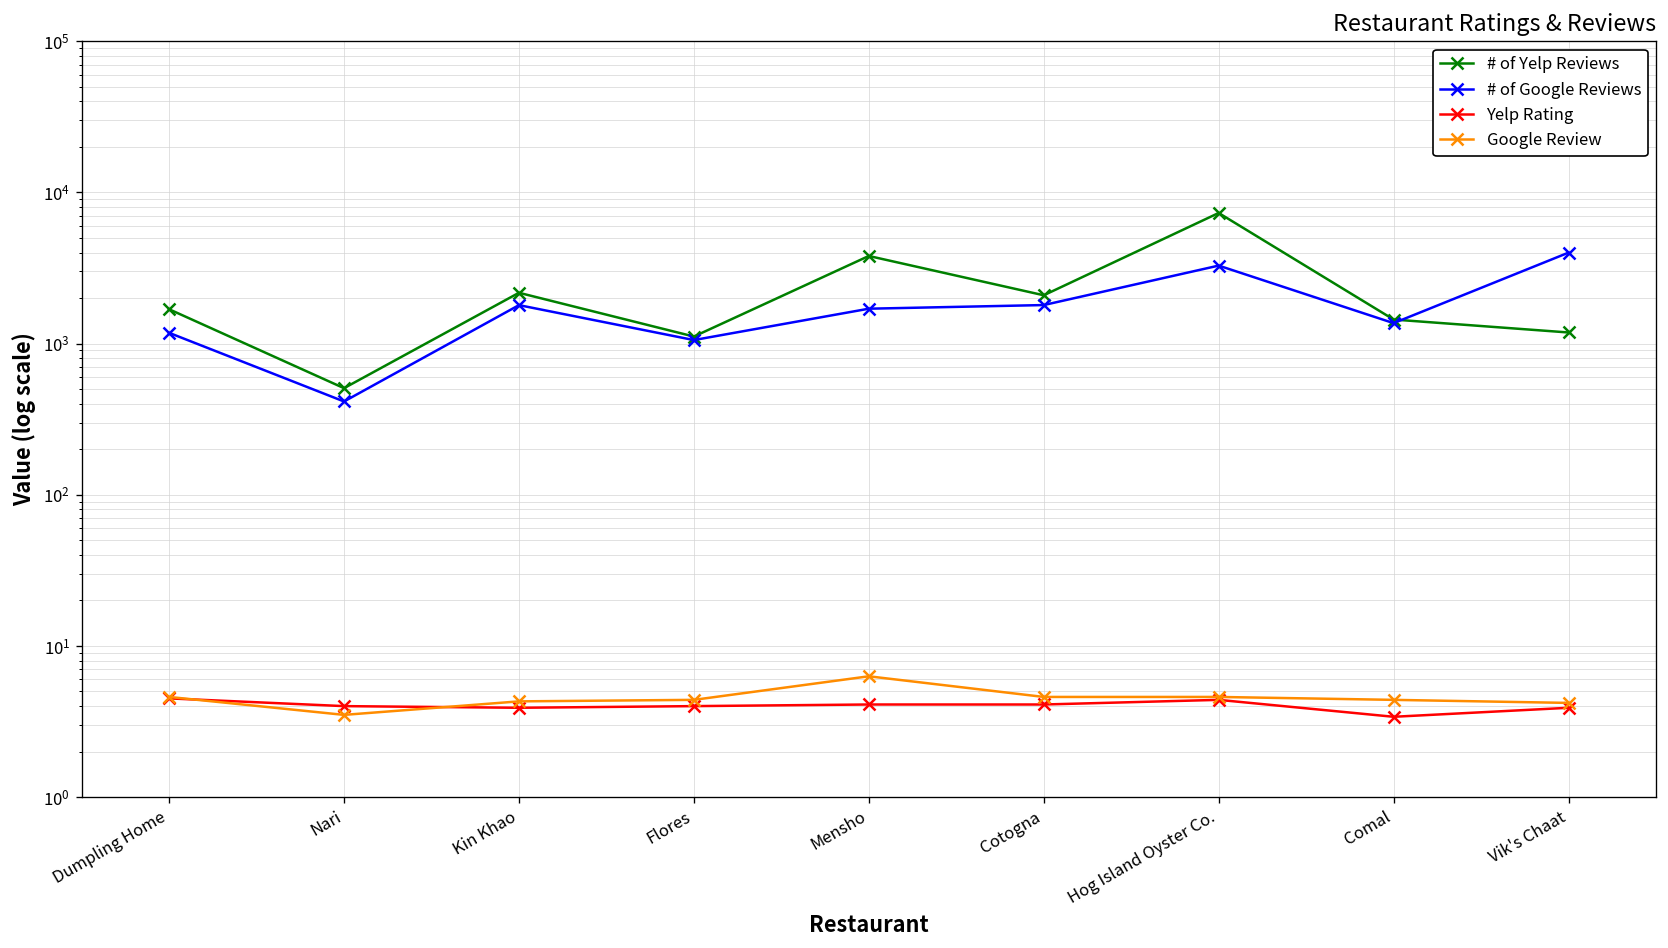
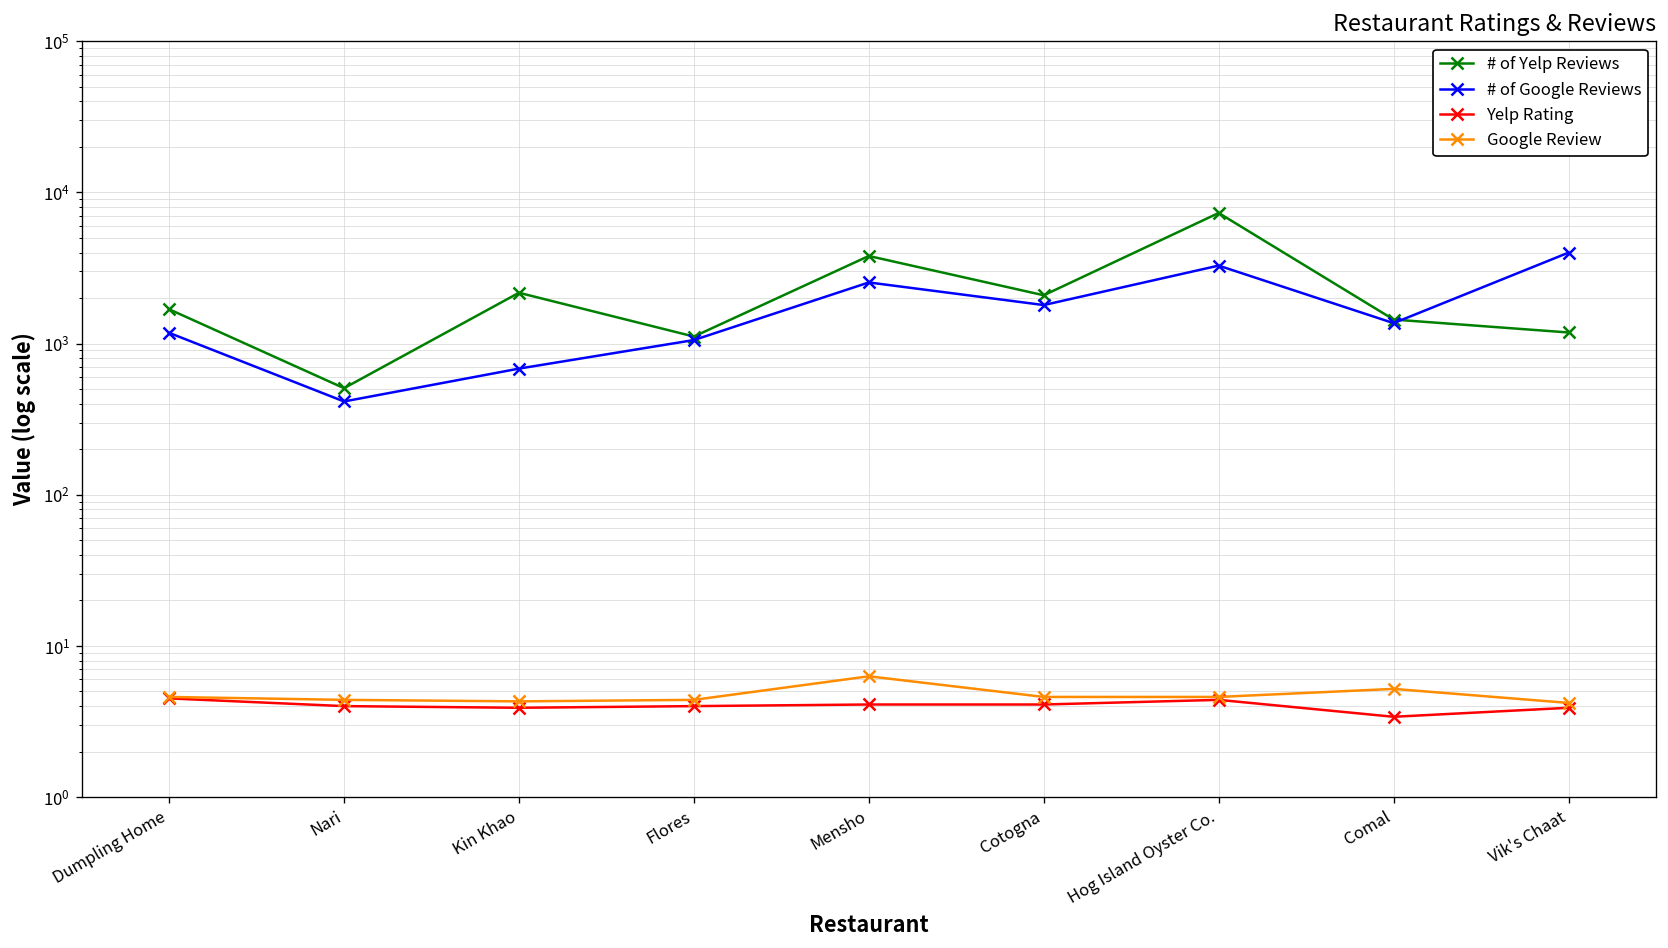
  {
    "# of Yelp Reviews": {
      "Dumpling Home": 1700,
      "Nari": 510,
      "Kin Khao": 2200,
      "Flores": 1100,
      "Mensho": 3800,
      "Cotogna": 2100,
      "Hog Island Oyster Co.": 7000,
      "Comal": 1400,
      "Vik's Chaat": 1200
    },
    "# of Google Reviews": {
      "Dumpling Home": 1200,
      "Nari": 410,
-     "Kin Khao": 1800,
+     "Kin Khao": 700,
      "Flores": 1100,
-     "Mensho": 1700,
+     "Mensho": 2500,
      "Cotogna": 1800,
      "Hog Island Oyster Co.": 3300,
      "Comal": 1400,
      "Vik's Chaat": 4000
    },
    "Yelp Rating": {
      "Nari": 4.0,
      "Kin Khao": 3.9,
      "Flores": 4.0,
      "Mensho": 4.1,
      "Cotogna": 4.1,
      "Comal": 3.4,
      "Vik's Chaat": 3.9
    },
    "Google Review": {
-     "Nari": 3.5,
+     "Nari": 4.4,
      "Kin Khao": 4.3,
      "Flores": 4.4,
      "Mensho": 6,
      "Cotogna": 4.6,
-     "Comal": 4.4,
+     "Comal": 5.2,
      "Vik's Chaat": 4.2
    }
  }
